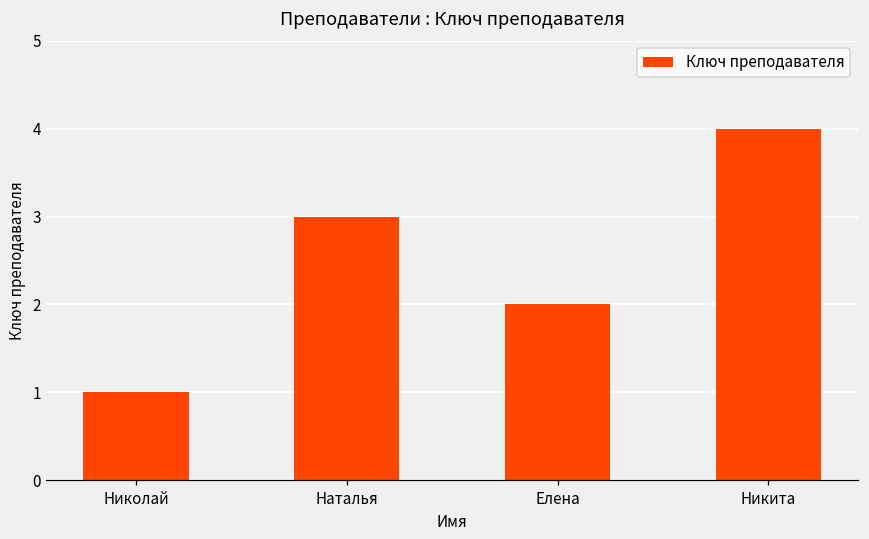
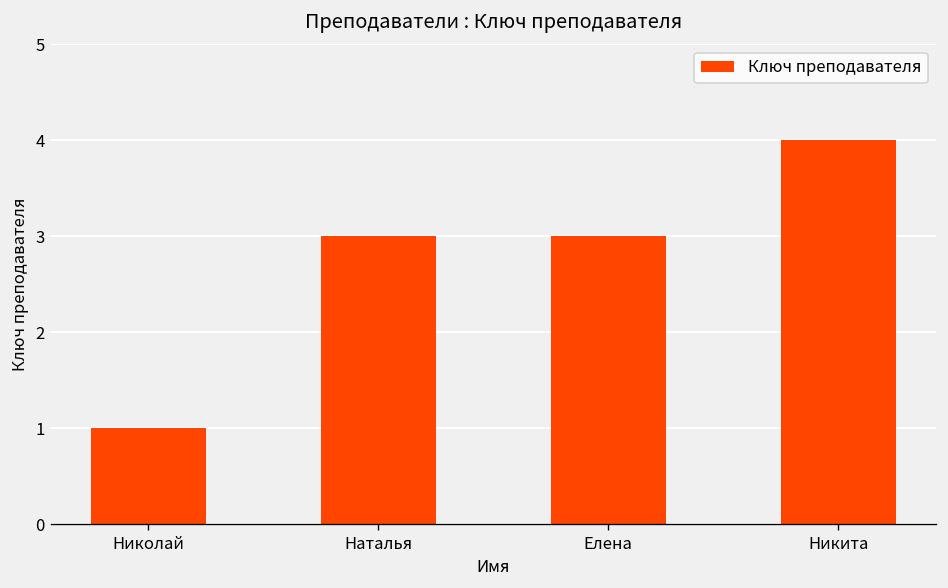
  {
    "Николай": 1,
    "Наталья": 3,
-   "Елена": 2,
+   "Елена": 3,
    "Никита": 4
  }
